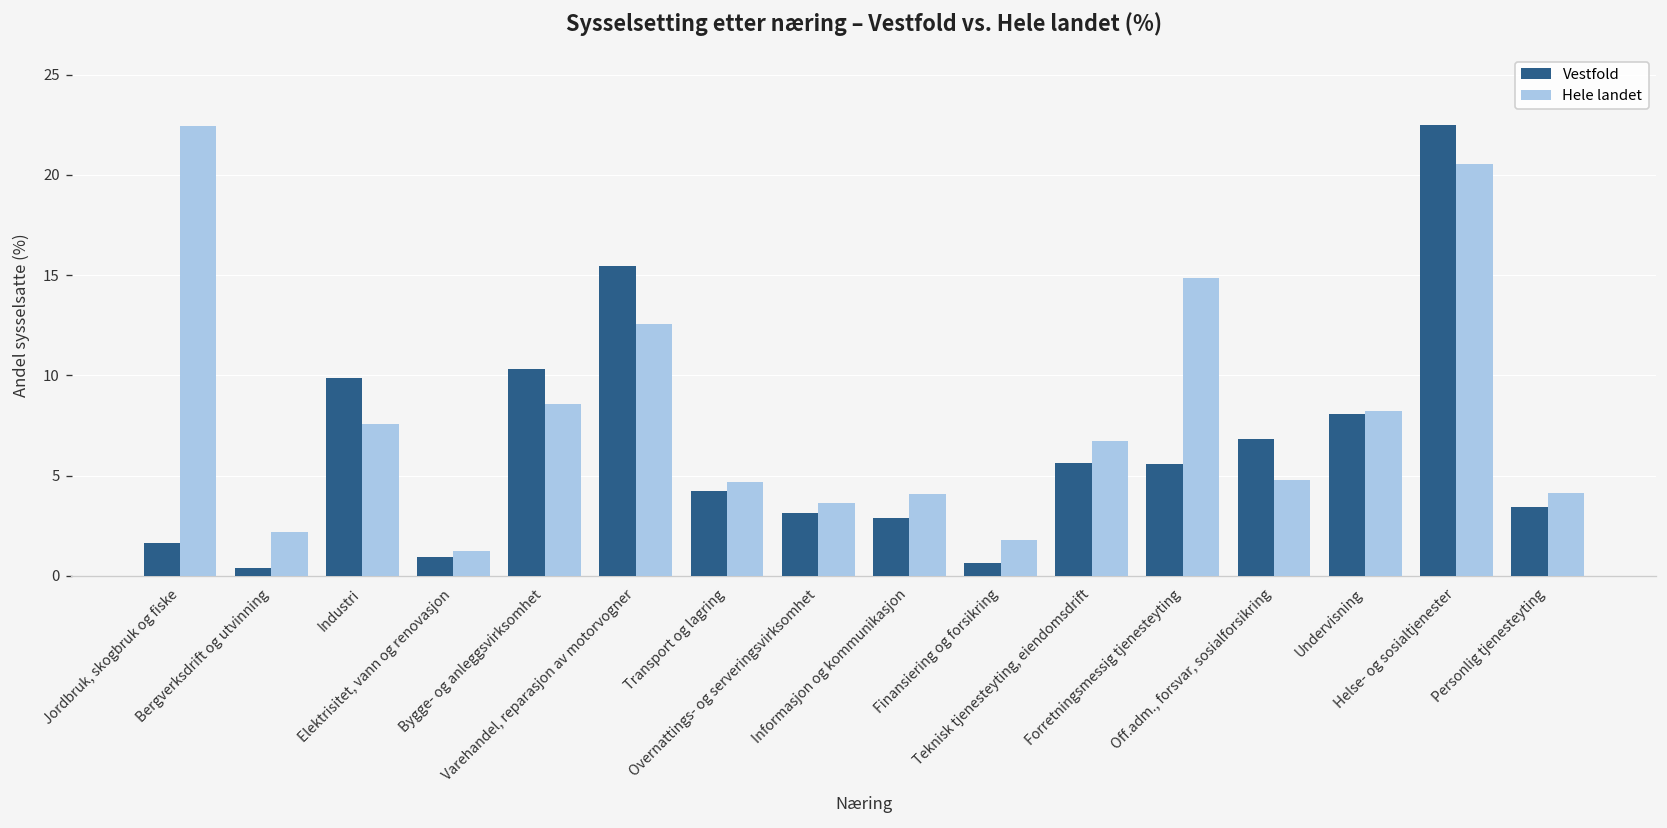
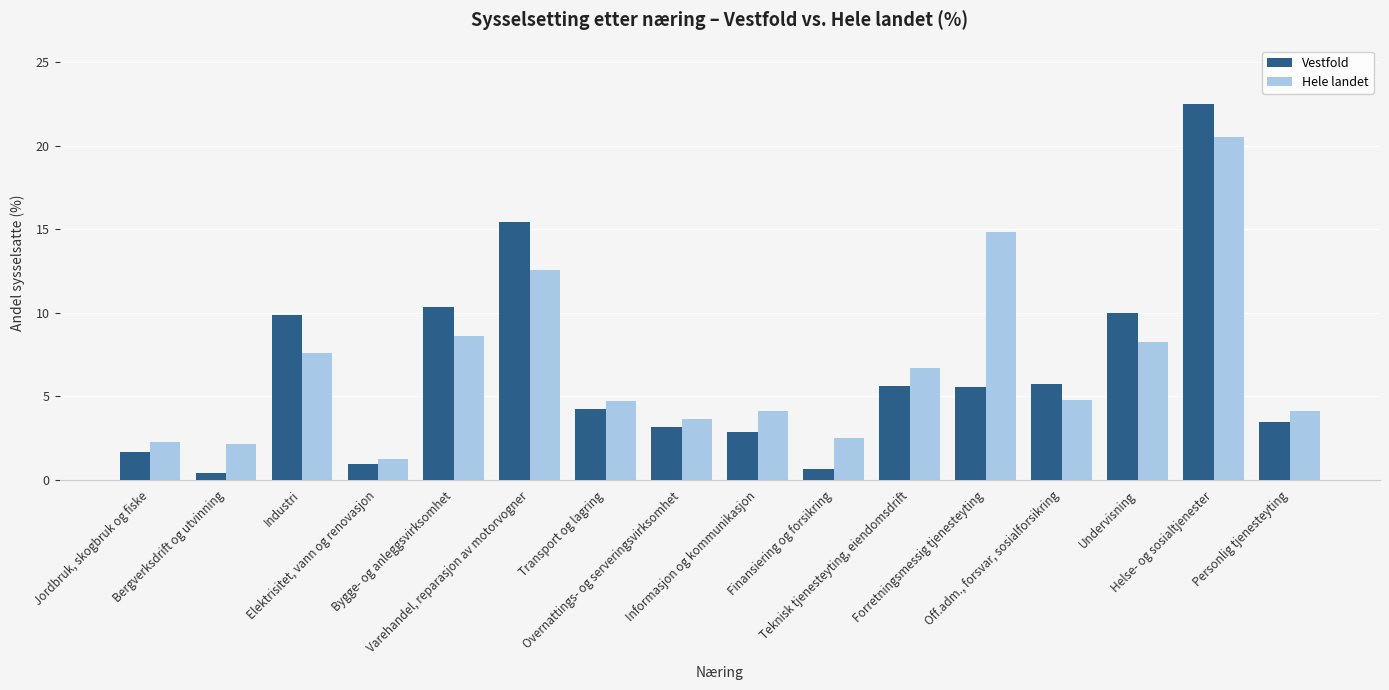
  {
    "Vestfold": {
      "Jordbruk, skogbruk og fiske": 1.7,
      "Bergverksdrift og utvinning": 0.4,
      "Industri": 9.9,
      "Elektrisitet, vann og renovasjon": 0.9,
      "Bygge- og anleggsvirksomhet": 10.3,
      "Varehandel, reparasjon av motorvogner": 15.4,
      "Transport og lagring": 4.3,
      "Overnattings- og serveringsvirksomhet": 3.2,
      "Informasjon og kommunikasjon": 2.9,
      "Finansiering og forsikring": 0.7,
      "Teknisk tjenesteyting, eiendomsdrift": 5.6,
      "Forretningsmessig tjenesteyting": 5.6,
-     "Off.adm., forsvar, sosialforsikring": 6.8,
-     "Undervisning": 8.1,
+     "Off.adm., forsvar, sosialforsikring": 5.7,
+     "Undervisning": 10.0,
      "Helse- og sosialtjenester": 22.5,
      "Personlig tjenesteyting": 3.5
    },
    "Hele landet": {
-     "Jordbruk, skogbruk og fiske": 22.4,
+     "Jordbruk, skogbruk og fiske": 2.3,
      "Bergverksdrift og utvinning": 2.2,
      "Industri": 7.6,
      "Elektrisitet, vann og renovasjon": 1.2,
      "Bygge- og anleggsvirksomhet": 8.6,
      "Varehandel, reparasjon av motorvogner": 12.6,
      "Transport og lagring": 4.7,
      "Overnattings- og serveringsvirksomhet": 3.6,
      "Informasjon og kommunikasjon": 4.1,
-     "Finansiering og forsikring": 1.8,
+     "Finansiering og forsikring": 2.5,
      "Teknisk tjenesteyting, eiendomsdrift": 6.7,
      "Forretningsmessig tjenesteyting": 14.9,
      "Off.adm., forsvar, sosialforsikring": 4.8,
      "Undervisning": 8.2,
      "Helse- og sosialtjenester": 20.5,
      "Personlig tjenesteyting": 4.1
    }
  }
